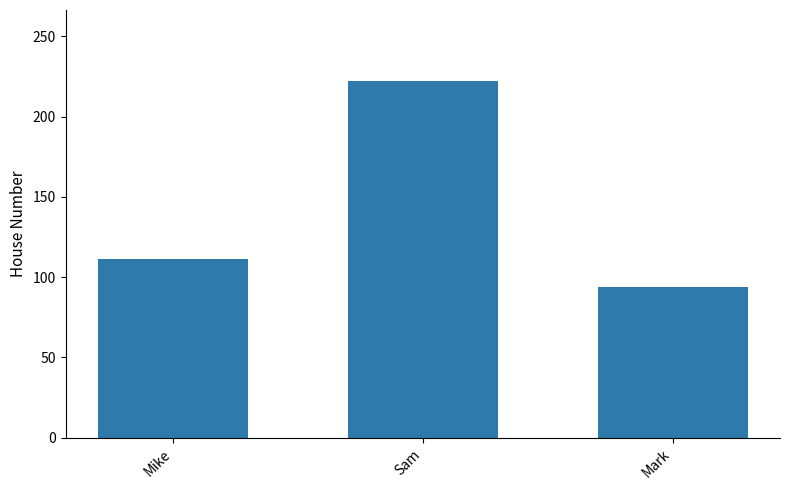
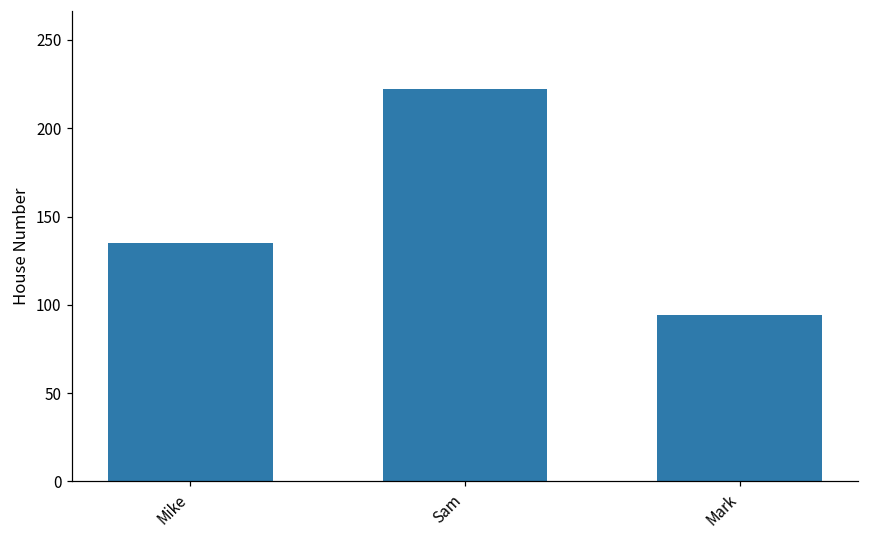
  {
-   "Mike": 111,
+   "Mike": 135,
    "Sam": 222,
    "Mark": 94
  }
